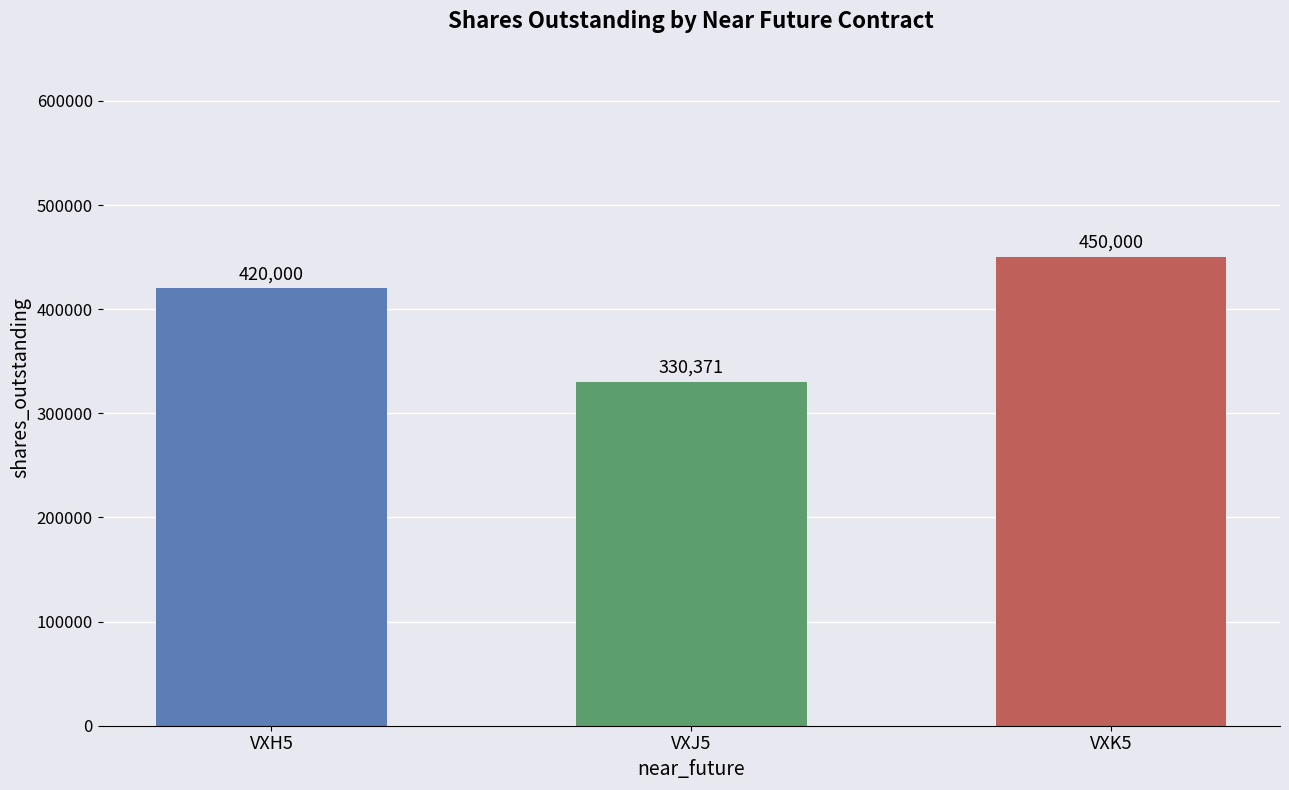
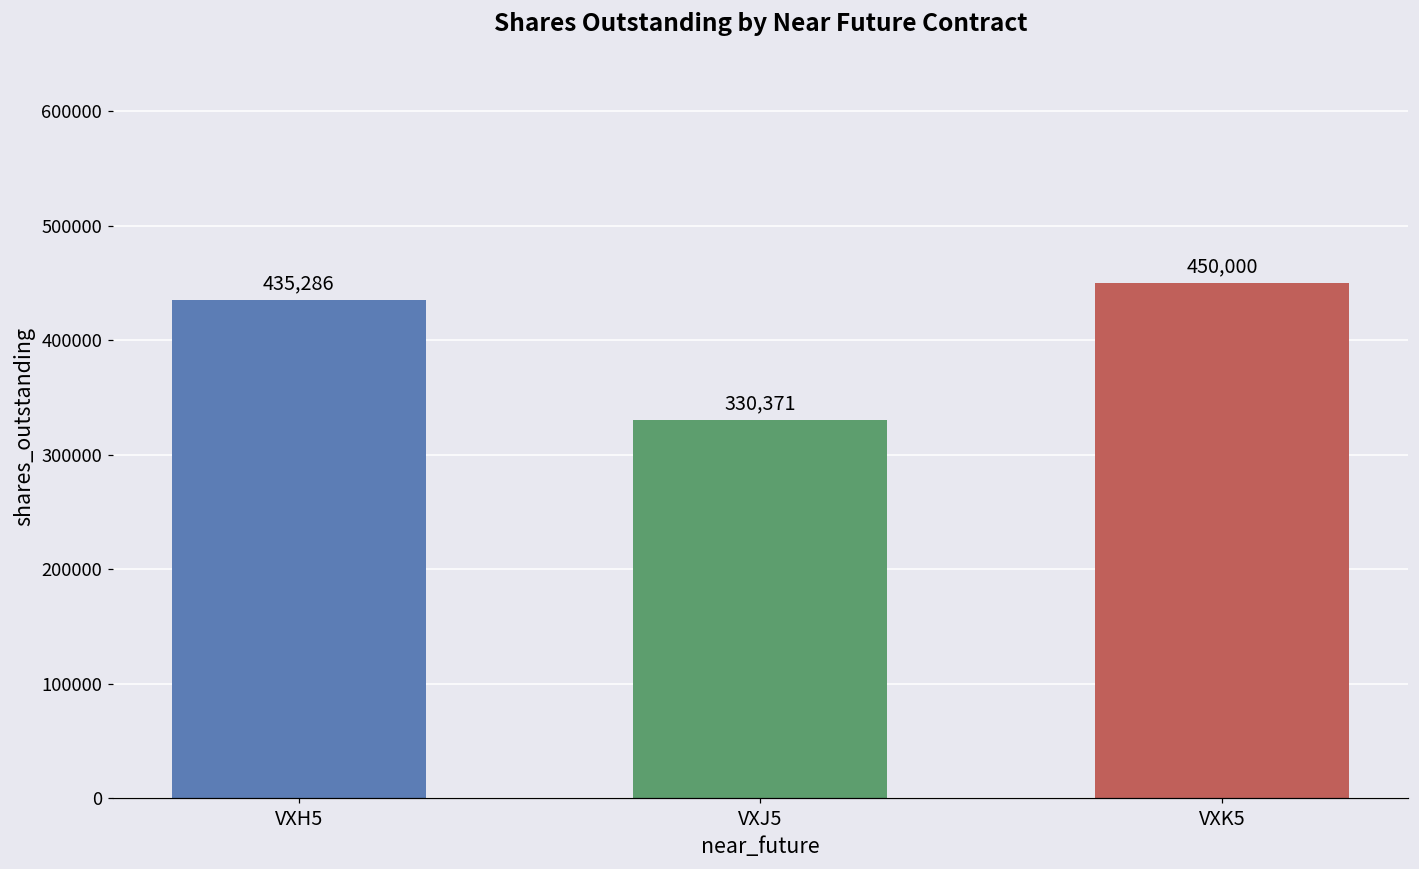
  {
-   "VXH5": "420,000",
+   "VXH5": "435,286",
    "VXJ5": "330,371",
    "VXK5": "450,000"
  }
